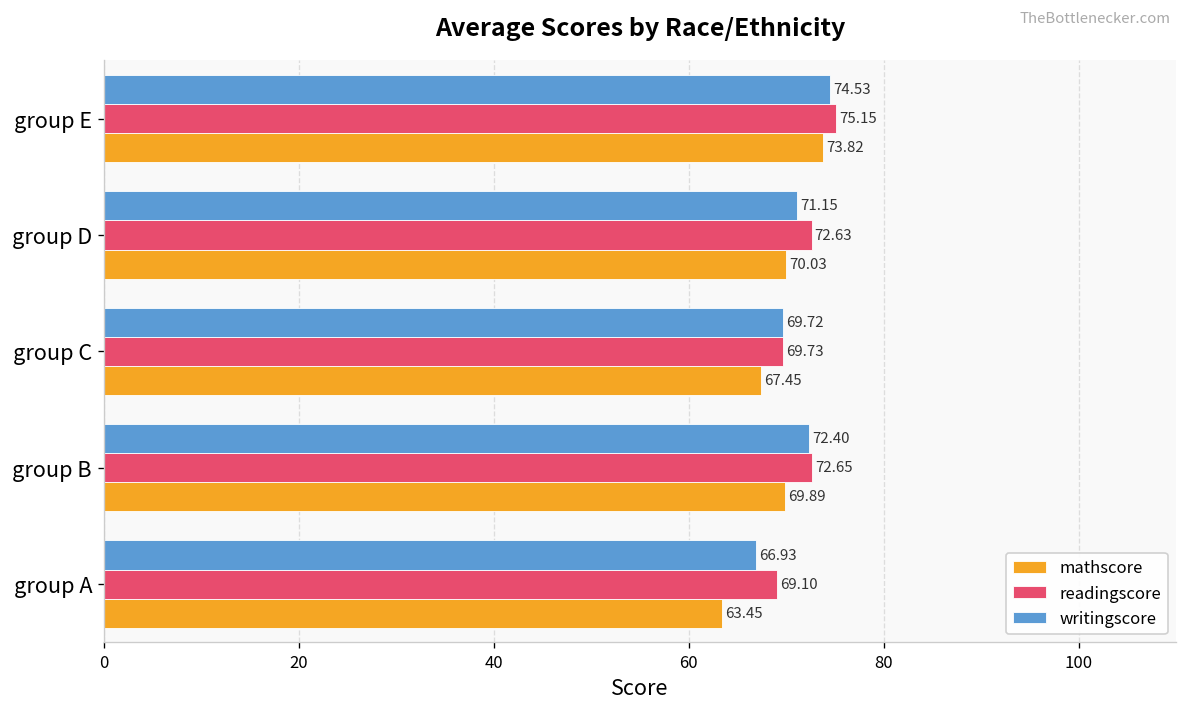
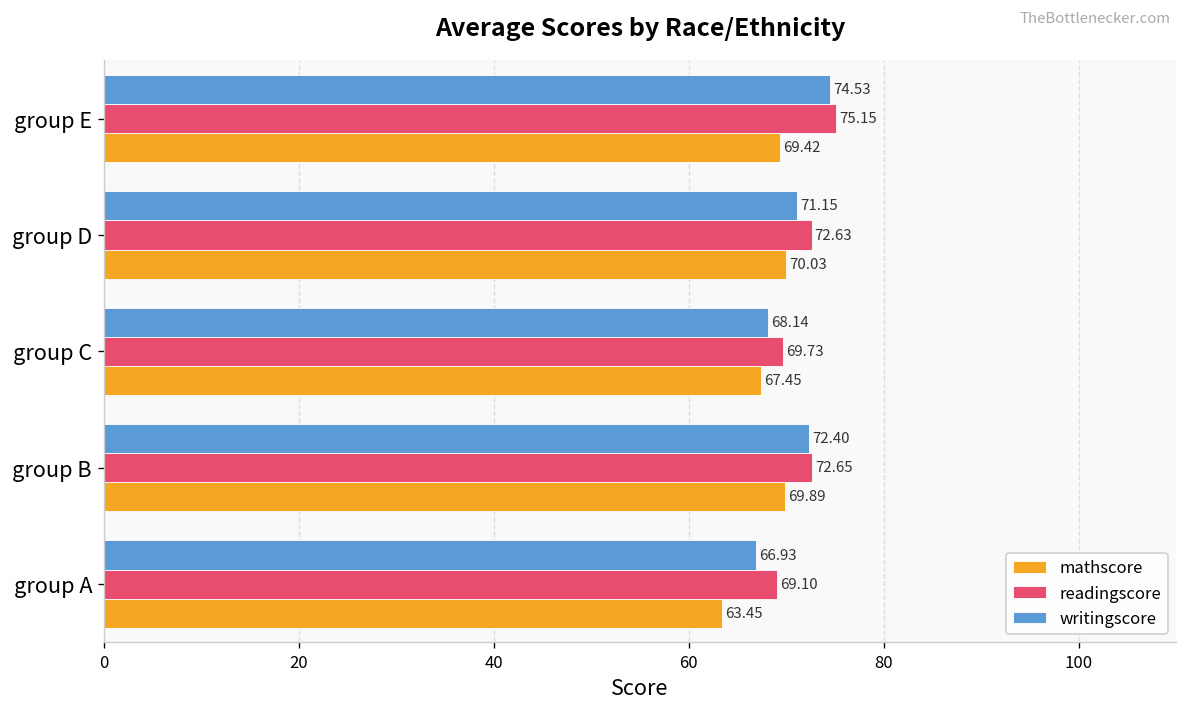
  {
    "mathscore": {
-     "group E": 73.82,
+     "group E": 69.42,
      "group D": 70.03,
      "group C": 67.45,
      "group B": 69.89,
      "group A": 63.45
    },
    "readingscore": {
      "group E": 75.15,
      "group D": 72.63,
      "group C": 69.73,
      "group B": 72.65,
      "group A": 69.10
    },
    "writingscore": {
      "group E": 74.53,
      "group D": 71.15,
-     "group C": 69.72,
+     "group C": 68.14,
      "group B": 72.40,
      "group A": 66.93
    }
  }
